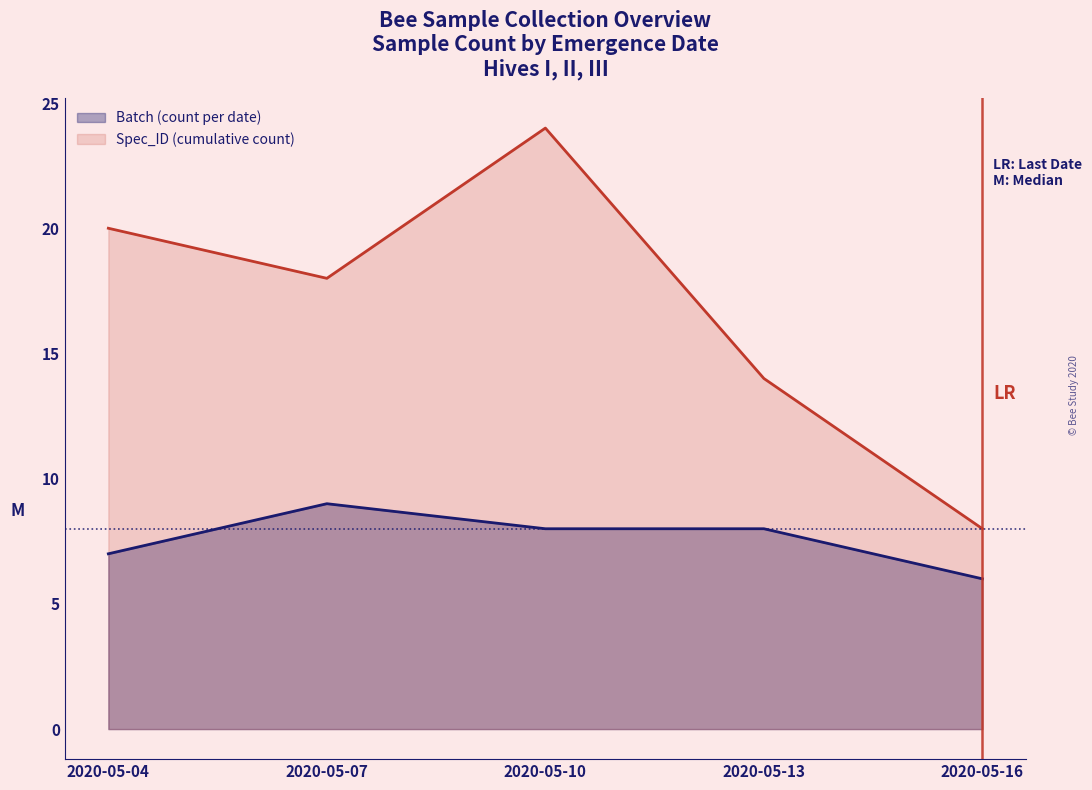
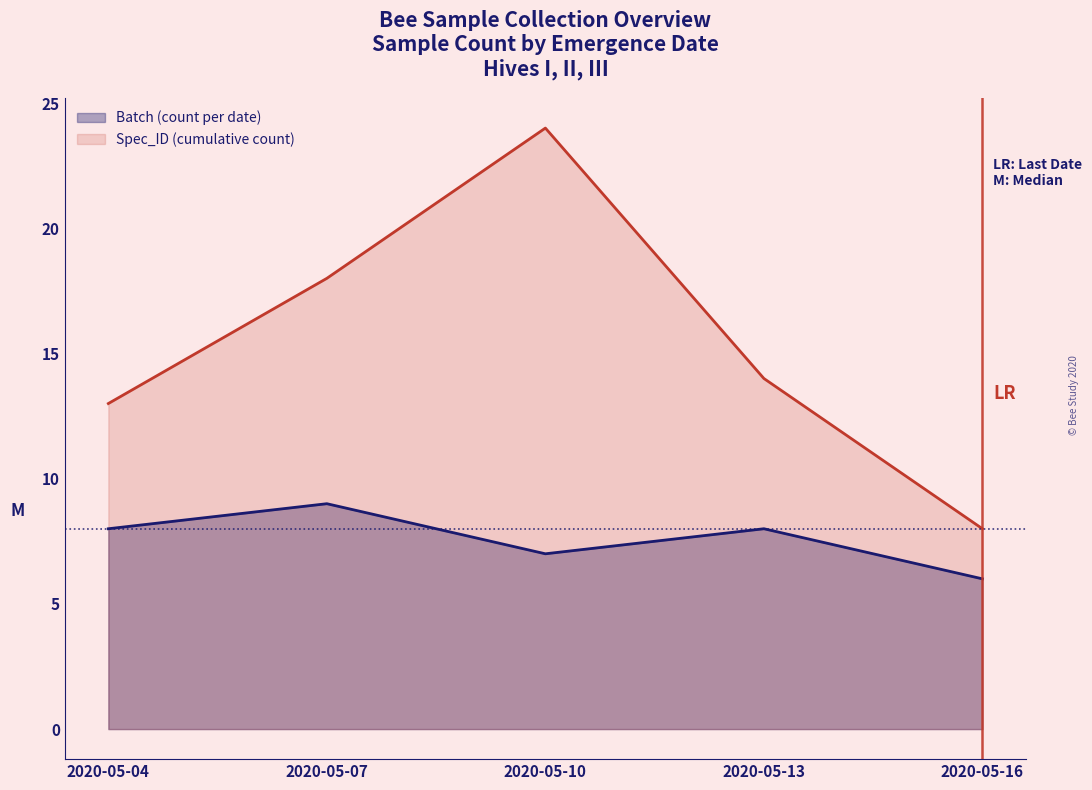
  {
    "Batch (count per date)": {
-     "2020-05-04": 7,
+     "2020-05-04": 8,
      "2020-05-07": 9,
-     "2020-05-10": 8,
+     "2020-05-10": 7,
      "2020-05-13": 8,
      "2020-05-16": 6
    },
    "Spec_ID (cumulative count)": {
-     "2020-05-04": 20,
+     "2020-05-04": 13,
      "2020-05-07": 18,
      "2020-05-10": 24,
      "2020-05-13": 14,
      "2020-05-16": 8
    }
  }
